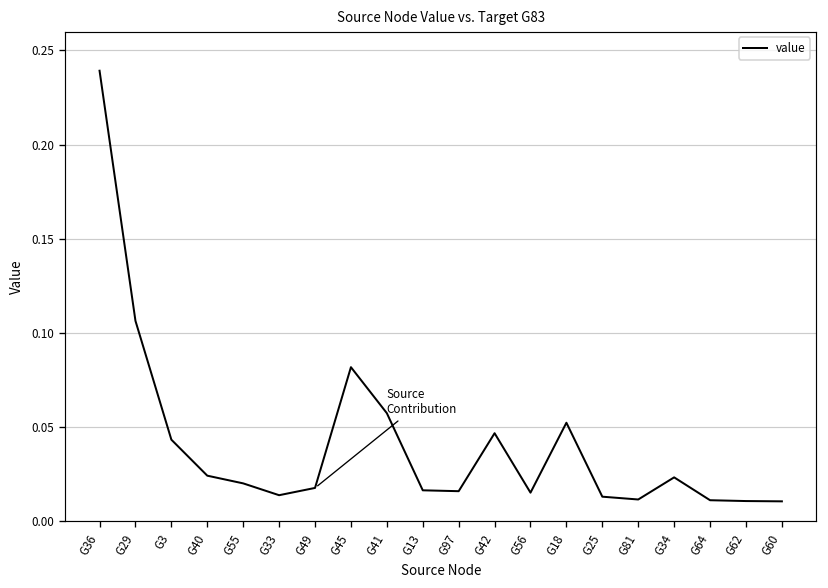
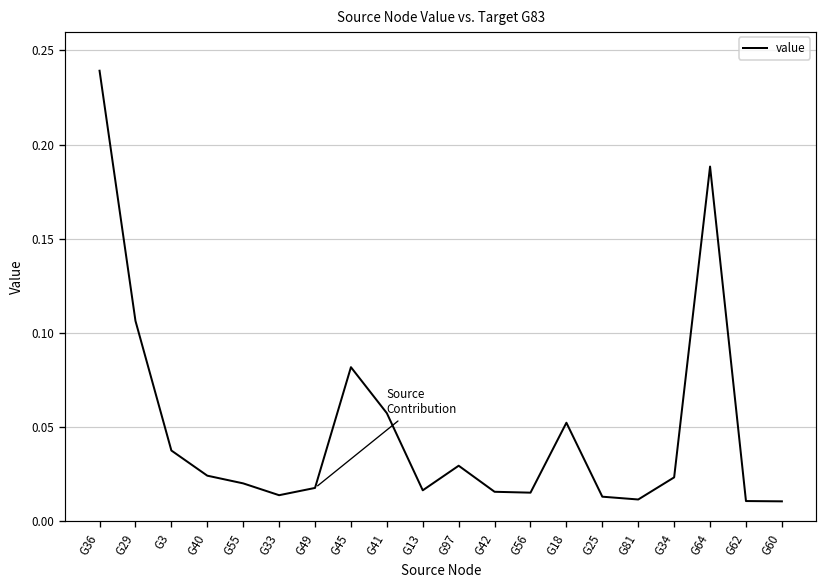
  {
    "G36": 0.239,
    "G29": 0.106,
-   "G3": 0.043,
+   "G3": 0.038,
    "G40": 0.024,
    "G55": 0.020,
    "G33": 0.014,
    "G49": 0.018,
    "G45": 0.082,
    "G41": 0.057,
    "G13": 0.016,
-   "G97": 0.016,
-   "G42": 0.047,
+   "G97": 0.029,
+   "G42": 0.016,
    "G56": 0.015,
    "G18": 0.052,
    "G25": 0.013,
    "G81": 0.012,
    "G34": 0.023,
-   "G64": 0.011,
+   "G64": 0.188,
    "G62": 0.011,
    "G60": 0.011
  }
